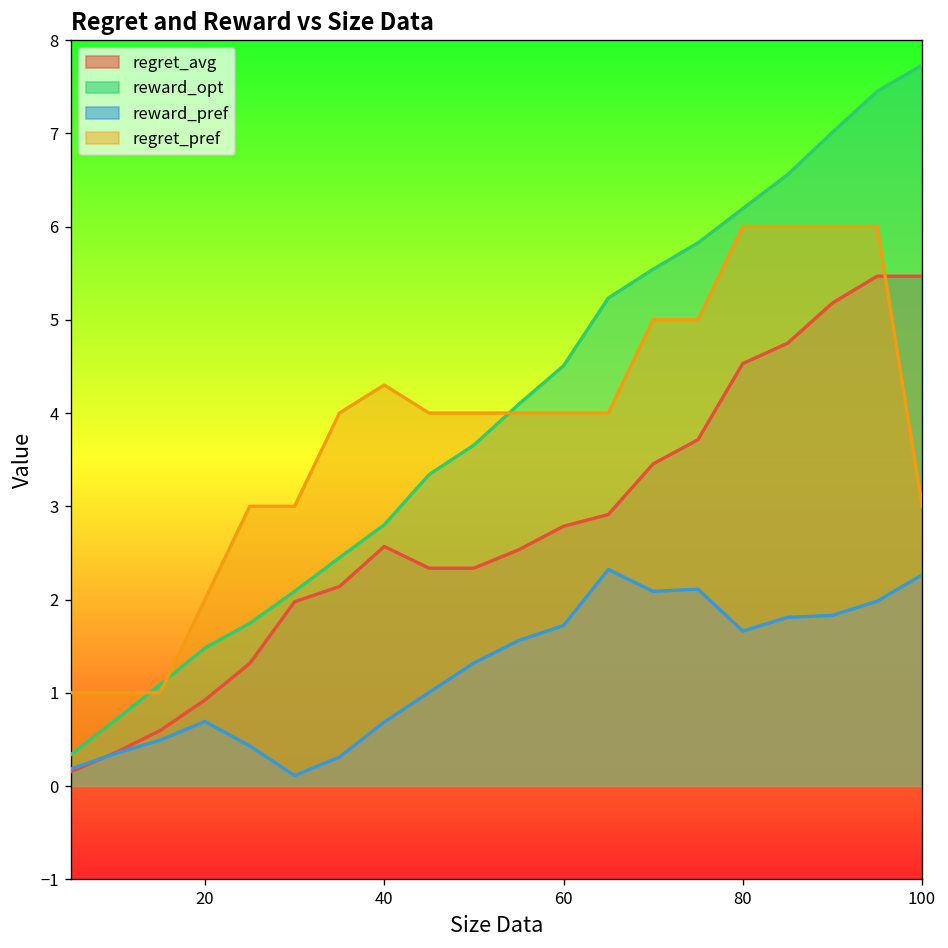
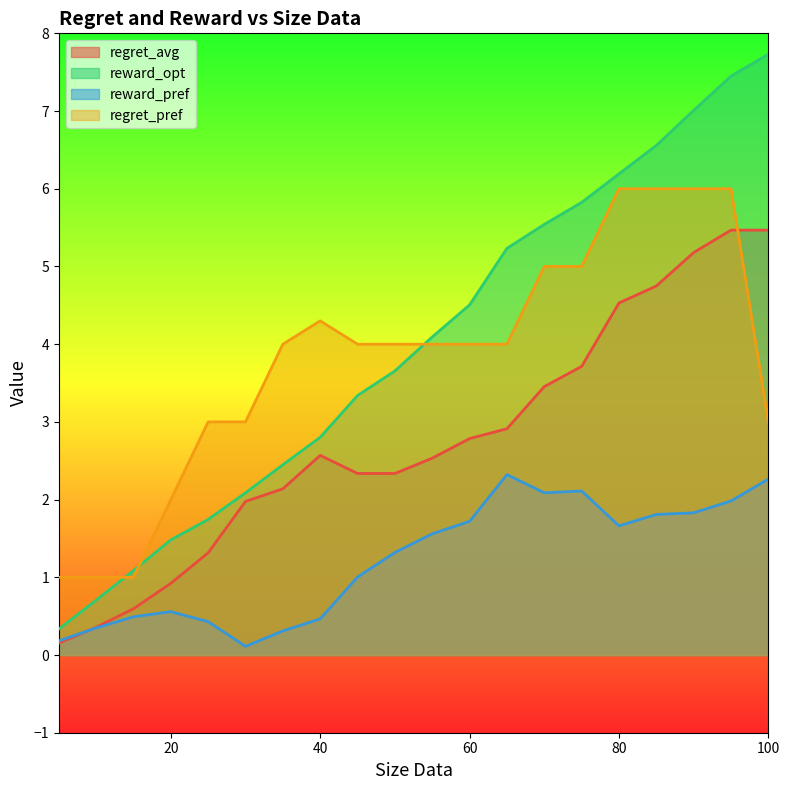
  {
    "regret_avg": {
      "20": 0.9,
      "40": 2.6,
      "60": 2.8,
      "80": 4.5,
      "100": 5.5
    },
    "reward_opt": {
      "20": 1.5,
      "40": 2.8,
      "60": 4.5,
      "80": 6.2,
      "100": 7.7
    },
    "reward_pref": {
-     "20": 0.7,
-     "40": 0.7,
+     "20": 0.6,
+     "40": 0.5,
      "60": 1.7,
      "80": 1.7,
      "100": 2.3
    },
    "regret_pref": {
      "20": 2.0,
      "40": 4.3,
      "60": 4.0,
      "80": 6.0,
      "100": 3.0
    }
  }
